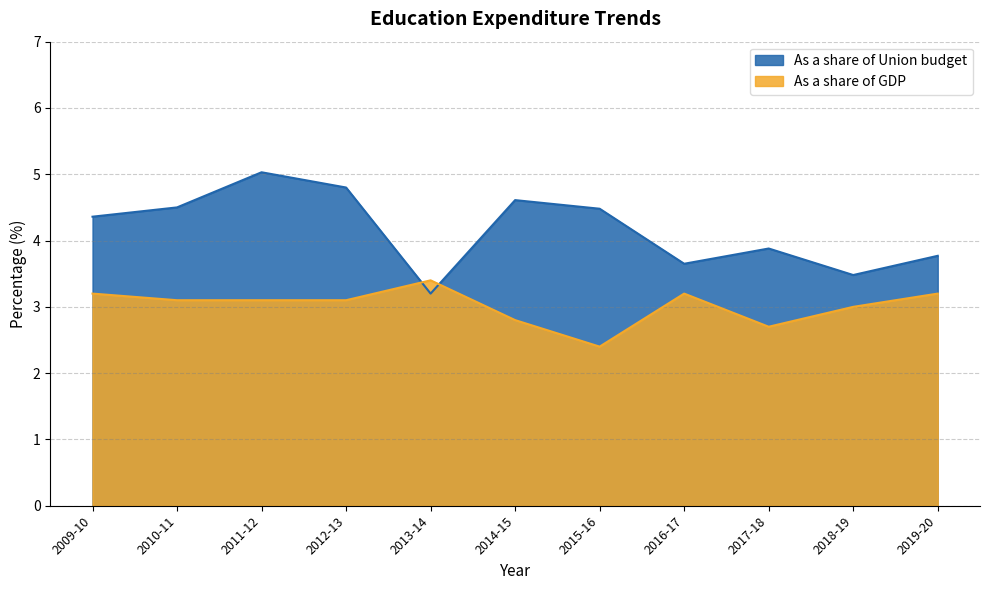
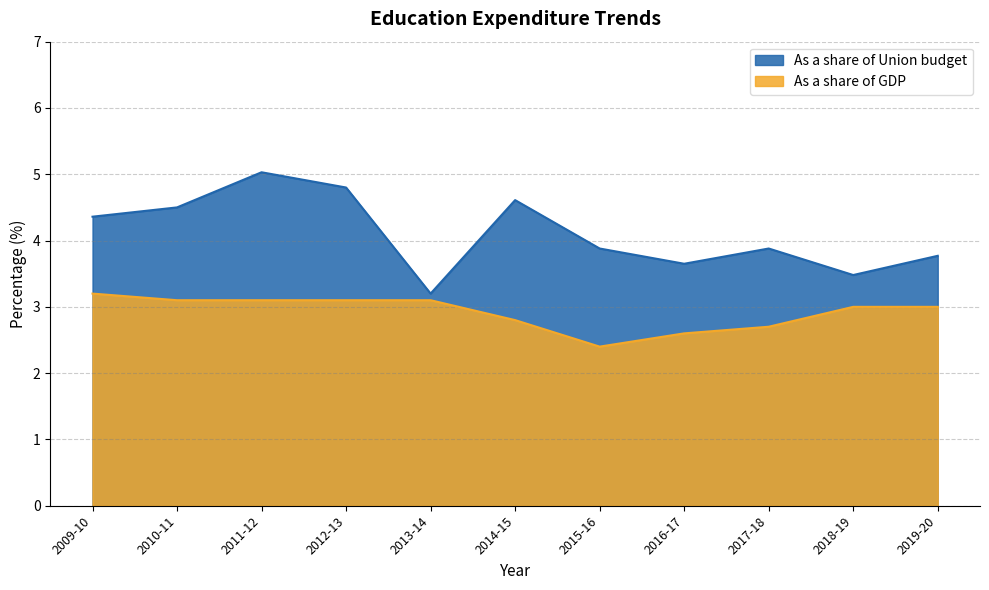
  {
    "As a share of Union budget": {
      "2009-10": 4.4,
      "2010-11": 4.5,
      "2011-12": 5.0,
      "2012-13": 4.8,
      "2013-14": 3.2,
      "2014-15": 4.6,
-     "2015-16": 4.5,
+     "2015-16": 3.9,
      "2016-17": 3.7,
      "2017-18": 3.9,
      "2018-19": 3.5,
      "2019-20": 3.8
    },
    "As a share of GDP": {
      "2009-10": 3.2,
      "2010-11": 3.1,
      "2011-12": 3.1,
      "2012-13": 3.1,
-     "2013-14": 3.4,
+     "2013-14": 3.1,
      "2014-15": 2.8,
      "2015-16": 2.4,
-     "2016-17": 3.2,
+     "2016-17": 2.6,
      "2017-18": 2.7,
      "2018-19": 3.0,
-     "2019-20": 3.2
+     "2019-20": 3.0
    }
  }
